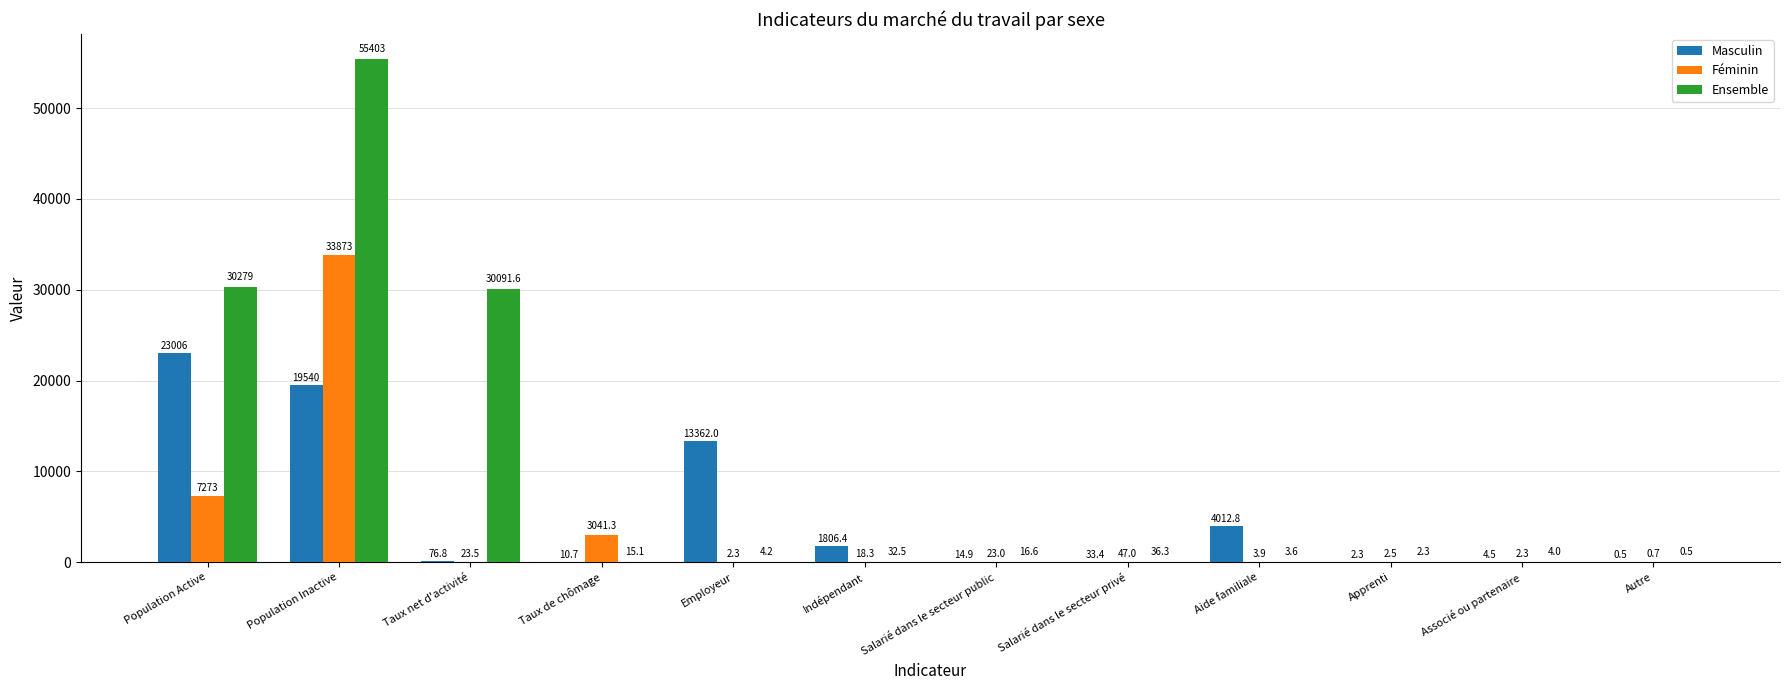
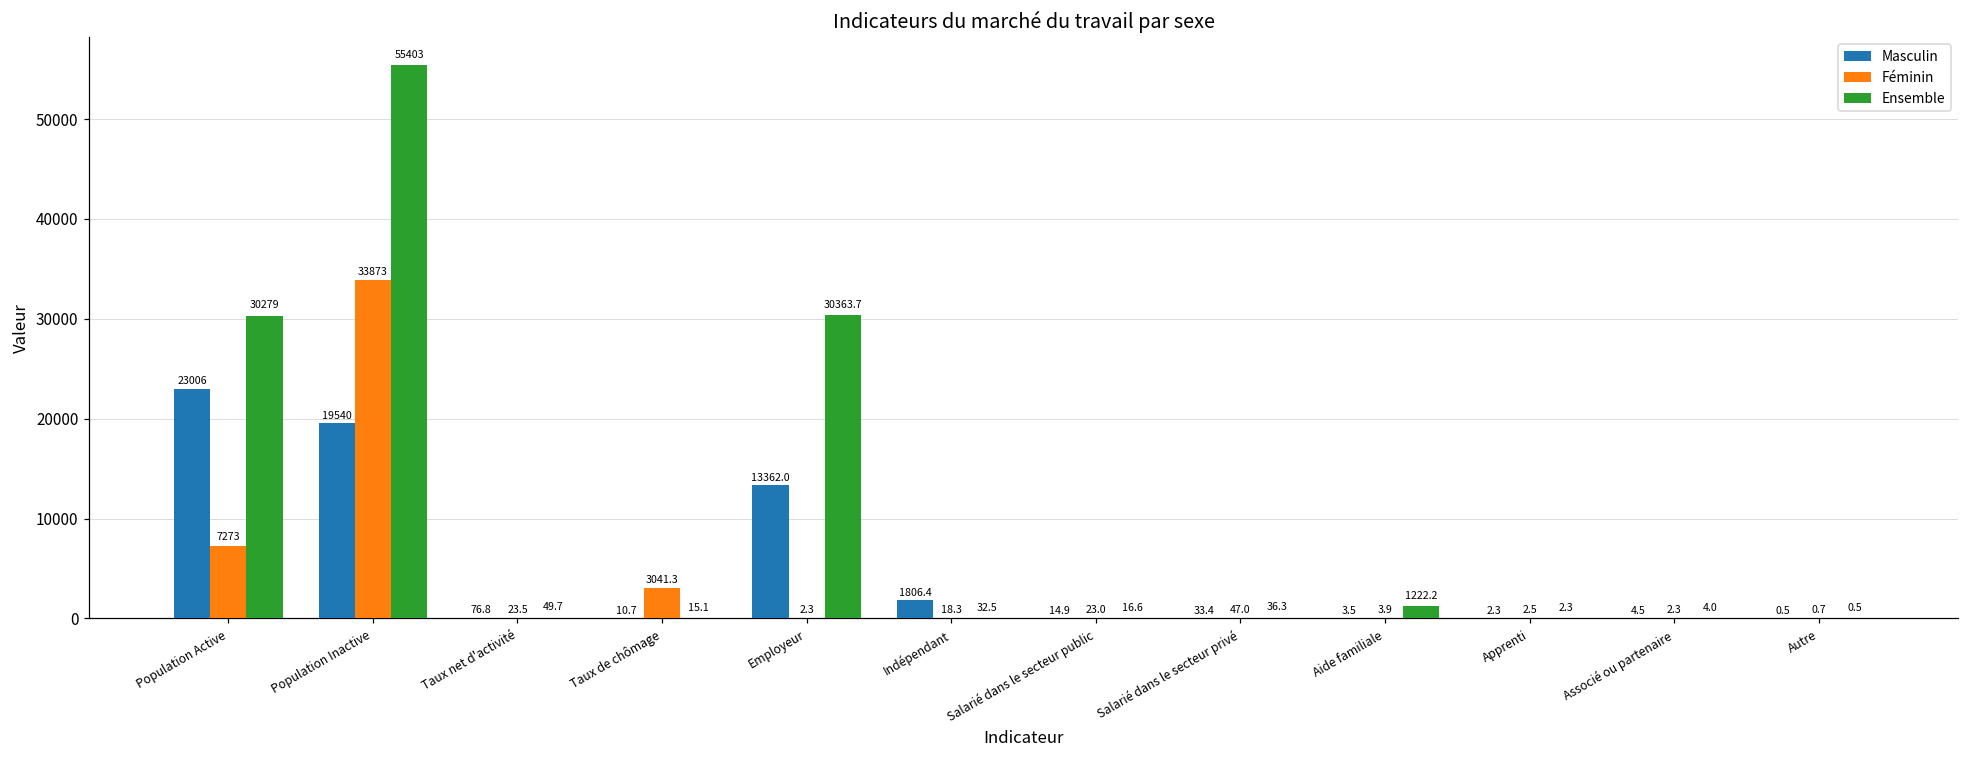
  {
    "Masculin": {
      "Population Active": 23006,
      "Population Inactive": 19540,
      "Taux net d'activité": 76.8,
      "Taux de chômage": 10.7,
      "Employeur": 13362.0,
      "Indépendant": 1806.4,
      "Salarié dans le secteur public": 14.9,
      "Salarié dans le secteur privé": 33.4,
-     "Aide familiale": 4012.8,
+     "Aide familiale": 3.5,
      "Apprenti": 2.3,
      "Associé ou partenaire": 4.5,
      "Autre": 0.5
    },
    "Féminin": {
      "Population Active": 7273,
      "Population Inactive": 33873,
      "Taux net d'activité": 23.5,
      "Taux de chômage": 3041.3,
      "Employeur": 2.3,
      "Indépendant": 18.3,
      "Salarié dans le secteur public": 23.0,
      "Salarié dans le secteur privé": 47.0,
      "Aide familiale": 3.9,
      "Apprenti": 2.5,
      "Associé ou partenaire": 2.3,
      "Autre": 0.7
    },
    "Ensemble": {
      "Population Active": 30279,
      "Population Inactive": 55403,
-     "Taux net d'activité": 30091.6,
+     "Taux net d'activité": 49.7,
      "Taux de chômage": 15.1,
-     "Employeur": 4.2,
+     "Employeur": 30363.7,
      "Indépendant": 32.5,
      "Salarié dans le secteur public": 16.6,
      "Salarié dans le secteur privé": 36.3,
-     "Aide familiale": 3.6,
+     "Aide familiale": 1222.2,
      "Apprenti": 2.3,
      "Associé ou partenaire": 4.0,
      "Autre": 0.5
    }
  }
